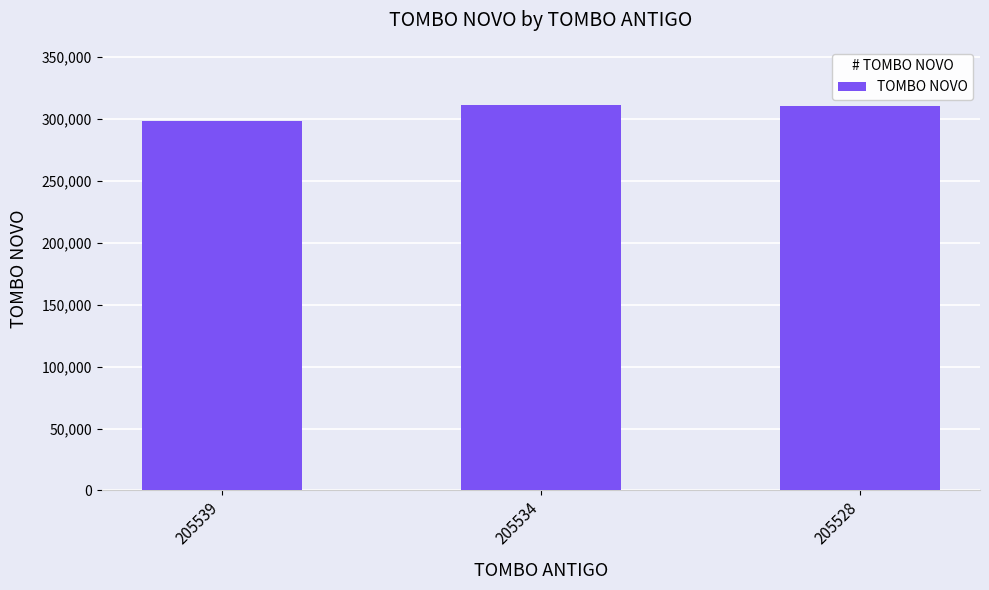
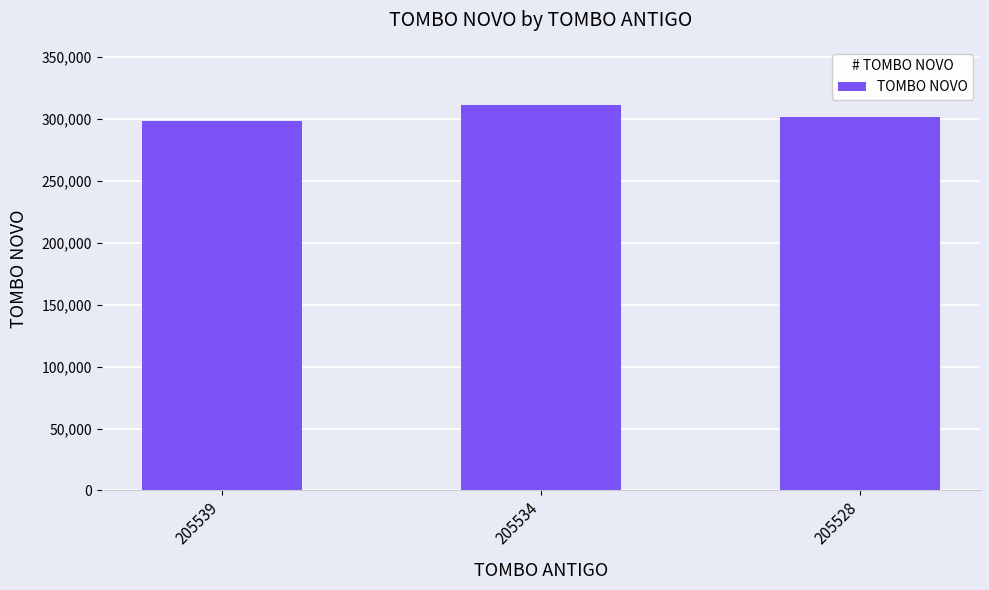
  {
    "205539": "298,000",
    "205534": "312,000",
-   "205528": "311,000"
+   "205528": "302,000"
  }
